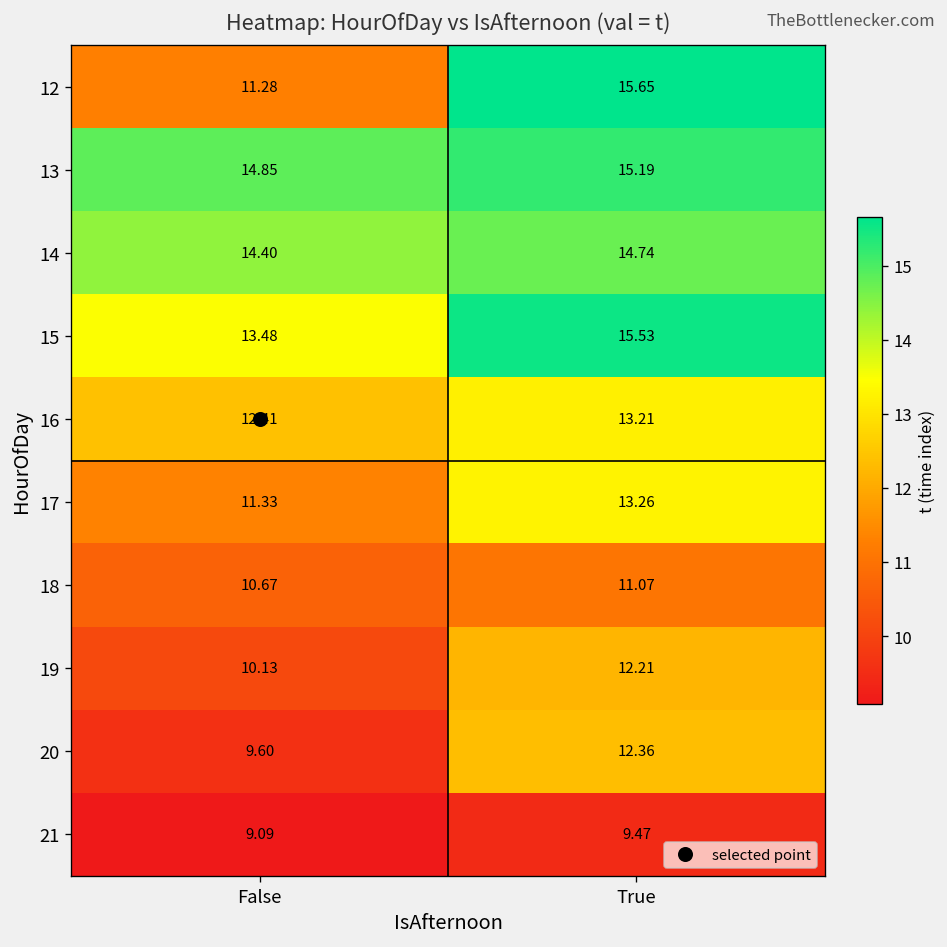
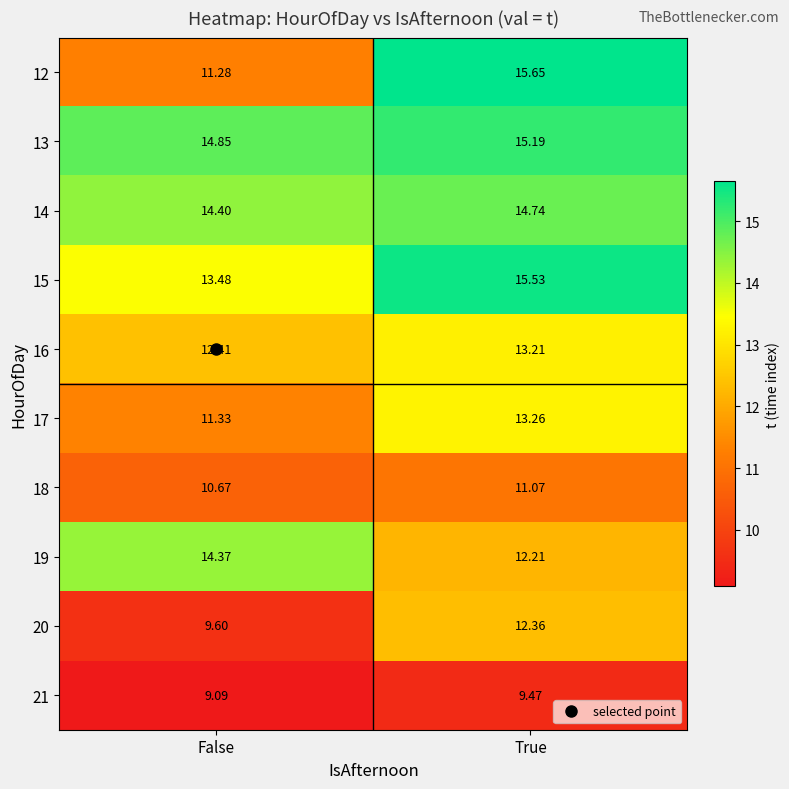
  {
    "12": {
      "False": 11.28,
      "True": 15.65
    },
    "13": {
      "False": 14.85,
      "True": 15.19
    },
    "14": {
      "False": 14.40,
      "True": 14.74
    },
    "15": {
      "False": 13.48,
      "True": 15.53
    },
    "16": {
      "True": 13.21
    },
    "17": {
      "False": 11.33,
      "True": 13.26
    },
    "18": {
      "False": 10.67,
      "True": 11.07
    },
    "19": {
-     "False": 10.13,
+     "False": 14.37,
      "True": 12.21
    },
    "20": {
      "False": 9.60,
      "True": 12.36
    },
    "21": {
      "False": 9.09,
      "True": 9.47
    }
  }
